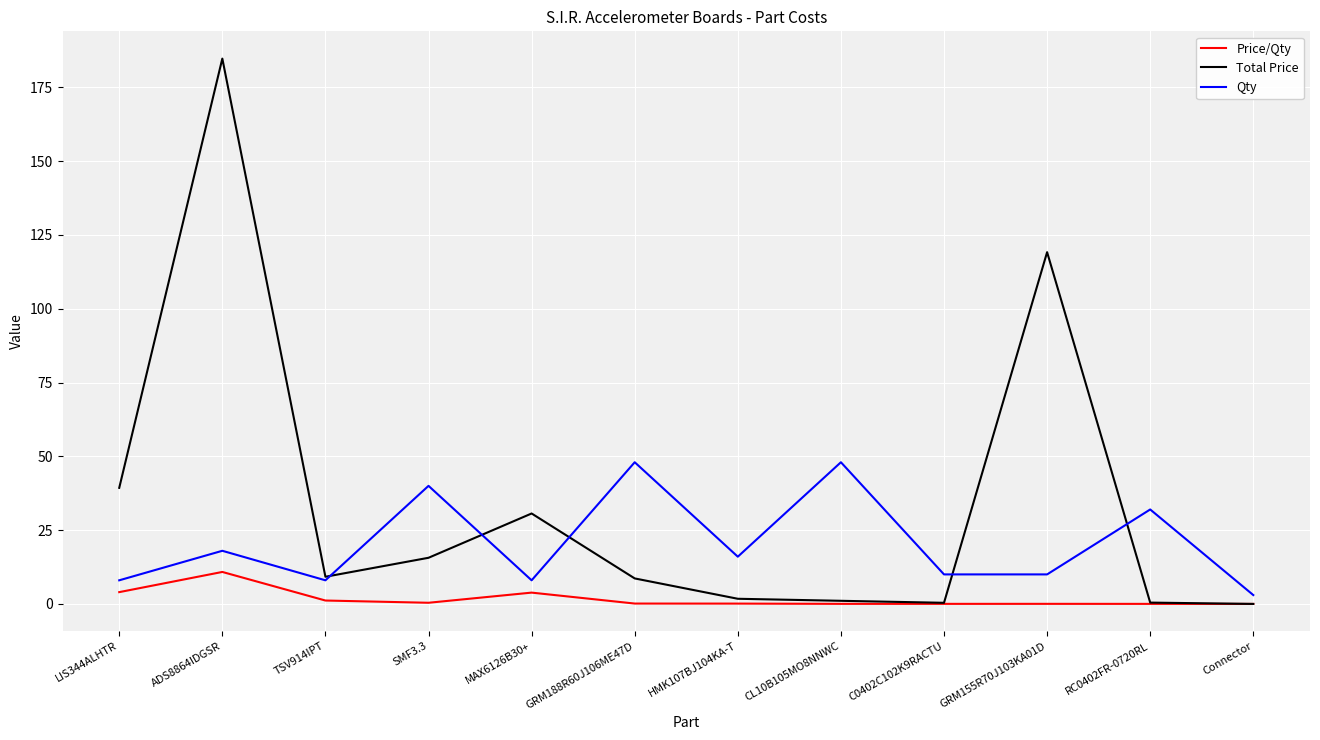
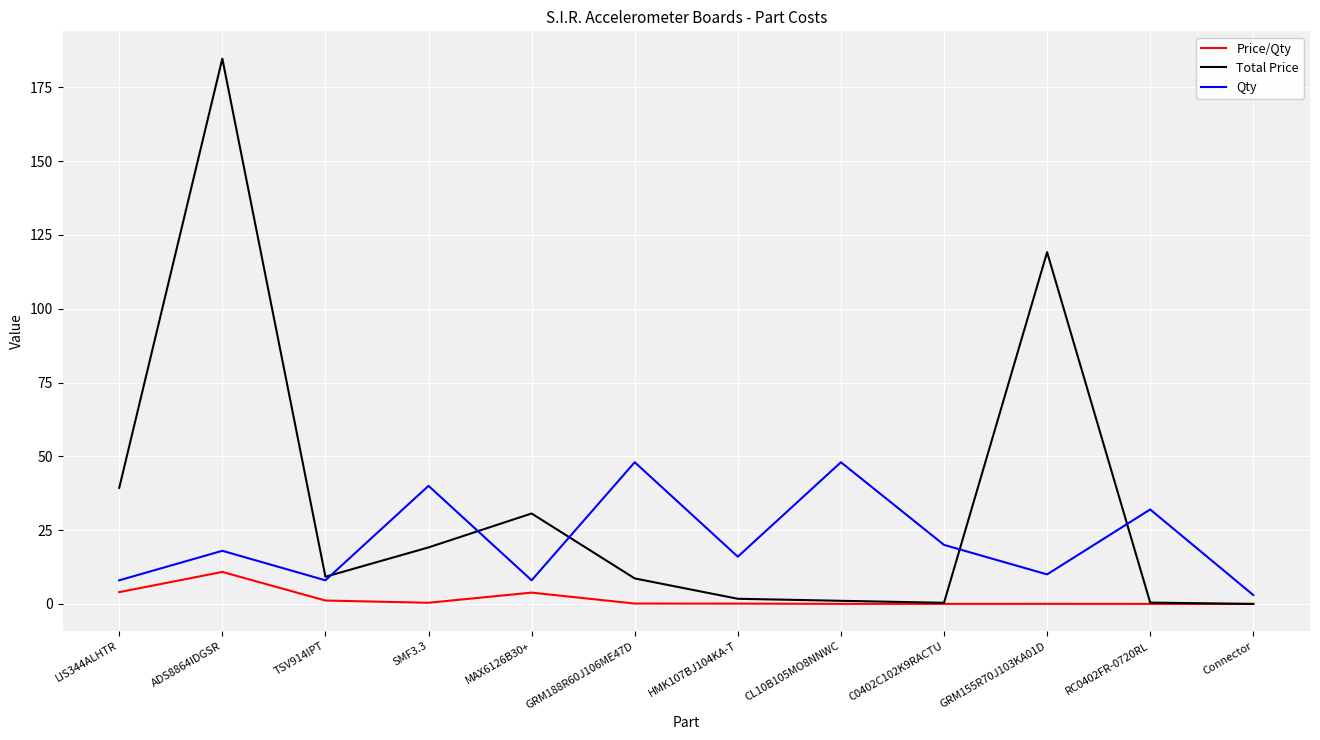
  {
    "Price/Qty": {
      "LIS344ALHTR": 4,
      "ADS8864IDGSR": 11,
      "TSV914IPT": 1,
      "SMF3.3": 0,
      "MAX6126B30+": 4,
      "GRM188R60J106ME47D": 0,
      "HMK107BJ104KA-T": 0,
      "CL10B105MO8NNWC": 0,
      "GRM155R70J103KA01D": 0
    },
    "Total Price": {
      "LIS344ALHTR": 39,
      "ADS8864IDGSR": 185,
      "TSV914IPT": 9,
-     "SMF3.3": 16,
+     "SMF3.3": 19,
      "MAX6126B30+": 31,
      "GRM188R60J106ME47D": 9,
      "HMK107BJ104KA-T": 2,
      "CL10B105MO8NNWC": 1,
      "GRM155R70J103KA01D": 119
    },
    "Qty": {
      "LIS344ALHTR": 8,
      "ADS8864IDGSR": 18,
      "TSV914IPT": 8,
      "SMF3.3": 40,
      "MAX6126B30+": 8,
      "GRM188R60J106ME47D": 48,
      "HMK107BJ104KA-T": 16,
      "CL10B105MO8NNWC": 48,
-     "C0402C102K9RACTU": 10,
+     "C0402C102K9RACTU": 20,
      "GRM155R70J103KA01D": 10,
      "RC0402FR-0720RL": 32,
      "Connector": 3
    }
  }
